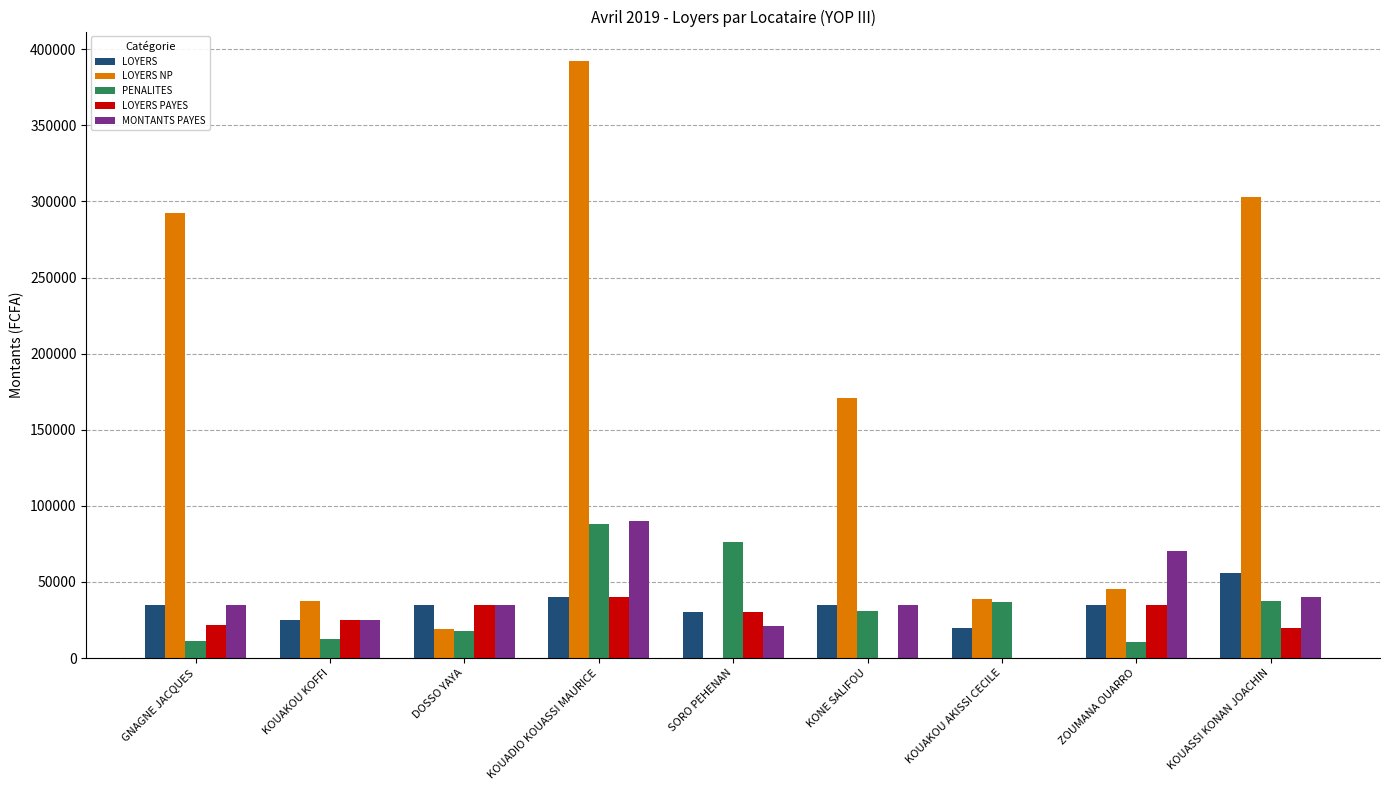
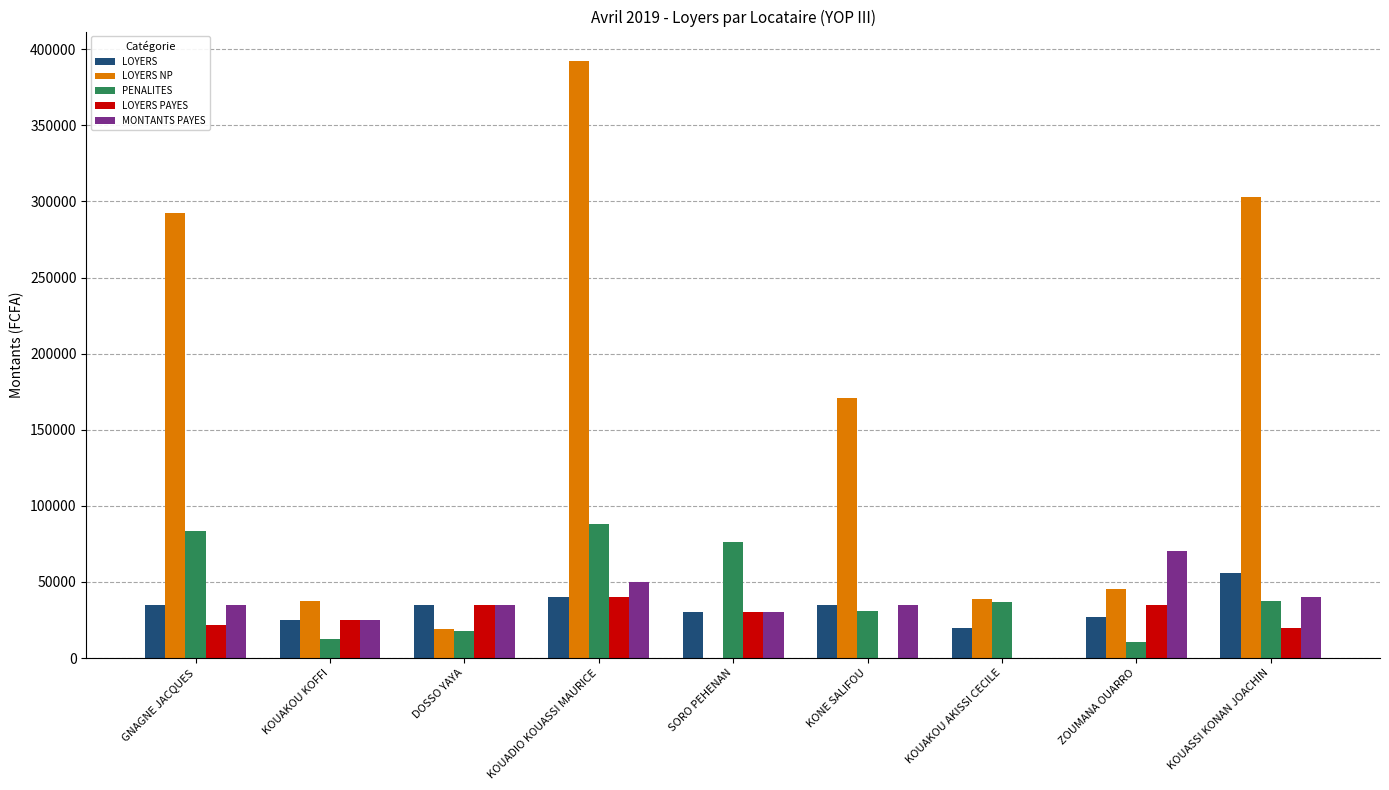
  {
    "LOYERS": {
      "GNAGNE JACQUES": 35000,
      "KOUAKOU KOFFI": 25000,
      "DOSSO YAYA": 35000,
      "KOUADIO KOUASSI MAURICE": 40000,
      "SORO PEHENAN": 30000,
      "KONE SALIFOU": 35000,
      "KOUAKOU AKISSI CECILE": 20000,
-     "ZOUMANA OUARRO": 35000,
+     "ZOUMANA OUARRO": 27000,
      "KOUASSI KONAN JOACHIN": 56000
    },
    "LOYERS NP": {
      "GNAGNE JACQUES": 293000,
      "KOUAKOU KOFFI": 38000,
      "DOSSO YAYA": 19000,
      "KOUADIO KOUASSI MAURICE": 392000,
      "SORO PEHENAN": 0,
      "KONE SALIFOU": 171000,
      "KOUAKOU AKISSI CECILE": 39000,
      "ZOUMANA OUARRO": 46000,
      "KOUASSI KONAN JOACHIN": 303000
    },
    "PENALITES": {
-     "GNAGNE JACQUES": 11000,
+     "GNAGNE JACQUES": 83000,
      "KOUAKOU KOFFI": 13000,
      "DOSSO YAYA": 18000,
      "KOUADIO KOUASSI MAURICE": 88000,
      "SORO PEHENAN": 77000,
      "KONE SALIFOU": 31000,
      "KOUAKOU AKISSI CECILE": 37000,
      "ZOUMANA OUARRO": 11000,
      "KOUASSI KONAN JOACHIN": 38000
    },
    "LOYERS PAYES": {
      "GNAGNE JACQUES": 22000,
      "KOUAKOU KOFFI": 25000,
      "DOSSO YAYA": 35000,
      "KOUADIO KOUASSI MAURICE": 40000,
      "SORO PEHENAN": 30000,
      "KONE SALIFOU": 0,
      "KOUAKOU AKISSI CECILE": 0,
      "ZOUMANA OUARRO": 35000,
      "KOUASSI KONAN JOACHIN": 20000
    },
    "MONTANTS PAYES": {
      "GNAGNE JACQUES": 35000,
      "KOUAKOU KOFFI": 25000,
      "DOSSO YAYA": 35000,
-     "KOUADIO KOUASSI MAURICE": 90000,
-     "SORO PEHENAN": 21000,
+     "KOUADIO KOUASSI MAURICE": 50000,
+     "SORO PEHENAN": 30000,
      "KONE SALIFOU": 35000,
      "KOUAKOU AKISSI CECILE": 0,
      "ZOUMANA OUARRO": 70000,
      "KOUASSI KONAN JOACHIN": 40000
    }
  }
